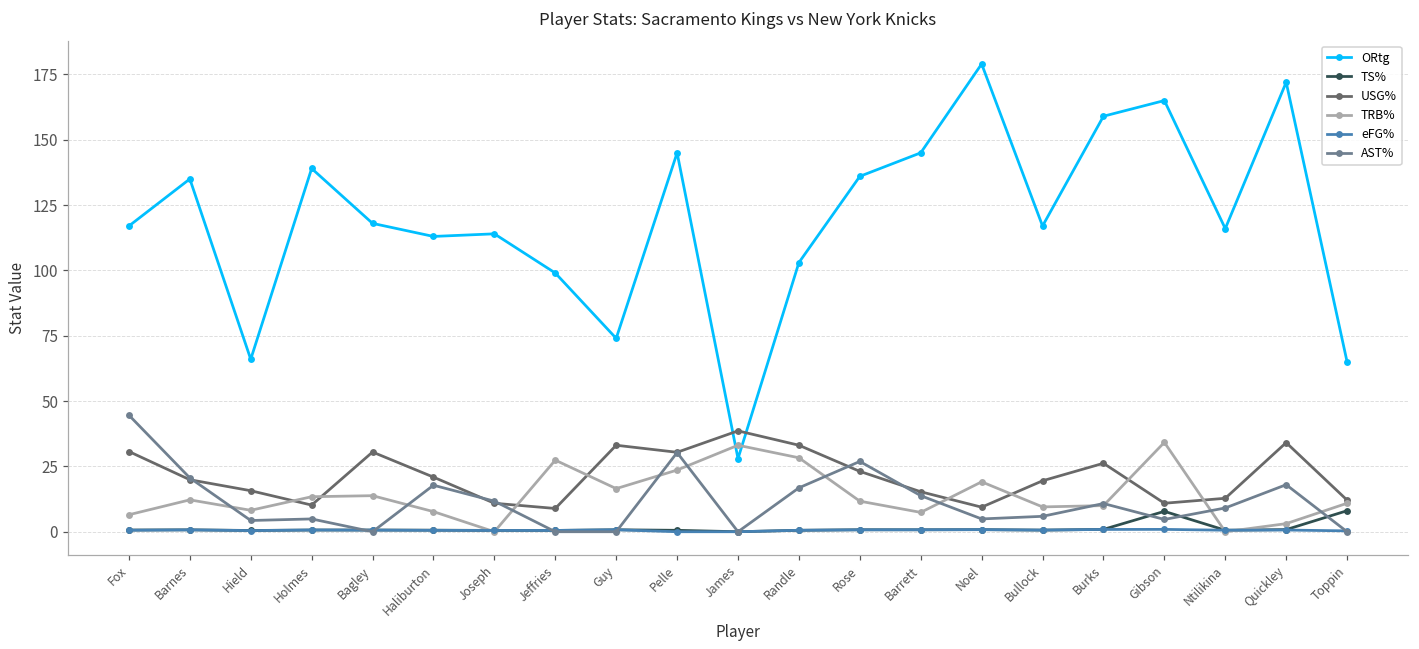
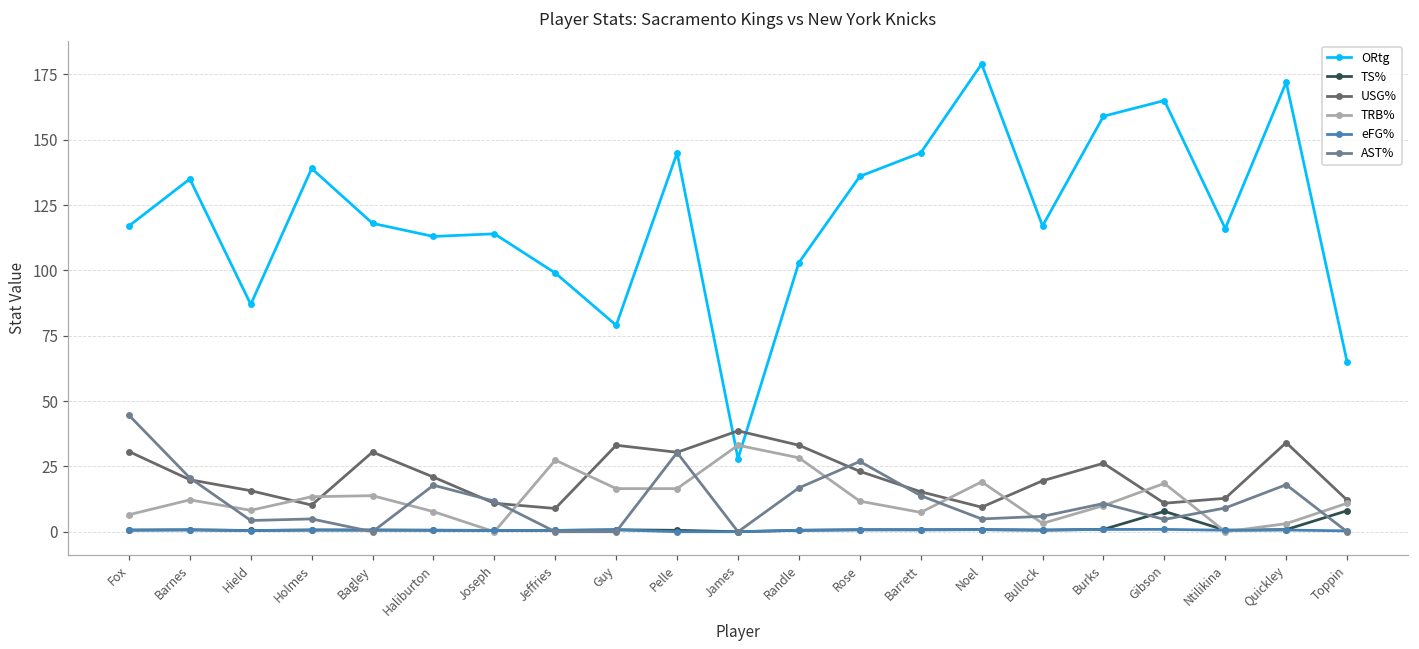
  {
    "ORtg": {
      "Fox": 117,
      "Barnes": 135,
-     "Hield": 66,
+     "Hield": 87,
      "Holmes": 139,
      "Bagley": 118,
      "Haliburton": 113,
      "Joseph": 114,
      "Jeffries": 99,
-     "Guy": 74,
+     "Guy": 79,
      "Pelle": 145,
      "James": 28,
      "Randle": 103,
      "Rose": 136,
      "Barrett": 145,
      "Noel": 179,
      "Bullock": 117,
      "Burks": 159,
      "Gibson": 165,
      "Ntilikina": 116,
      "Quickley": 172,
      "Toppin": 65
    },
    "TS%": {
      "Gibson": 8,
      "Toppin": 8
    },
    "TRB%": {
      "Fox": 7,
      "Barnes": 12,
      "Hield": 8,
      "Holmes": 13,
      "Bagley": 14,
      "Haliburton": 8,
      "Jeffries": 27,
      "Guy": 17,
-     "Pelle": 24,
+     "Pelle": 17,
      "James": 33,
      "Randle": 28,
      "Rose": 12,
      "Barrett": 7,
      "Noel": 19,
-     "Bullock": 10,
-     "Gibson": 34,
+     "Bullock": 3,
+     "Gibson": 19,
      "Quickley": 3,
      "Toppin": 11
    }
  }
